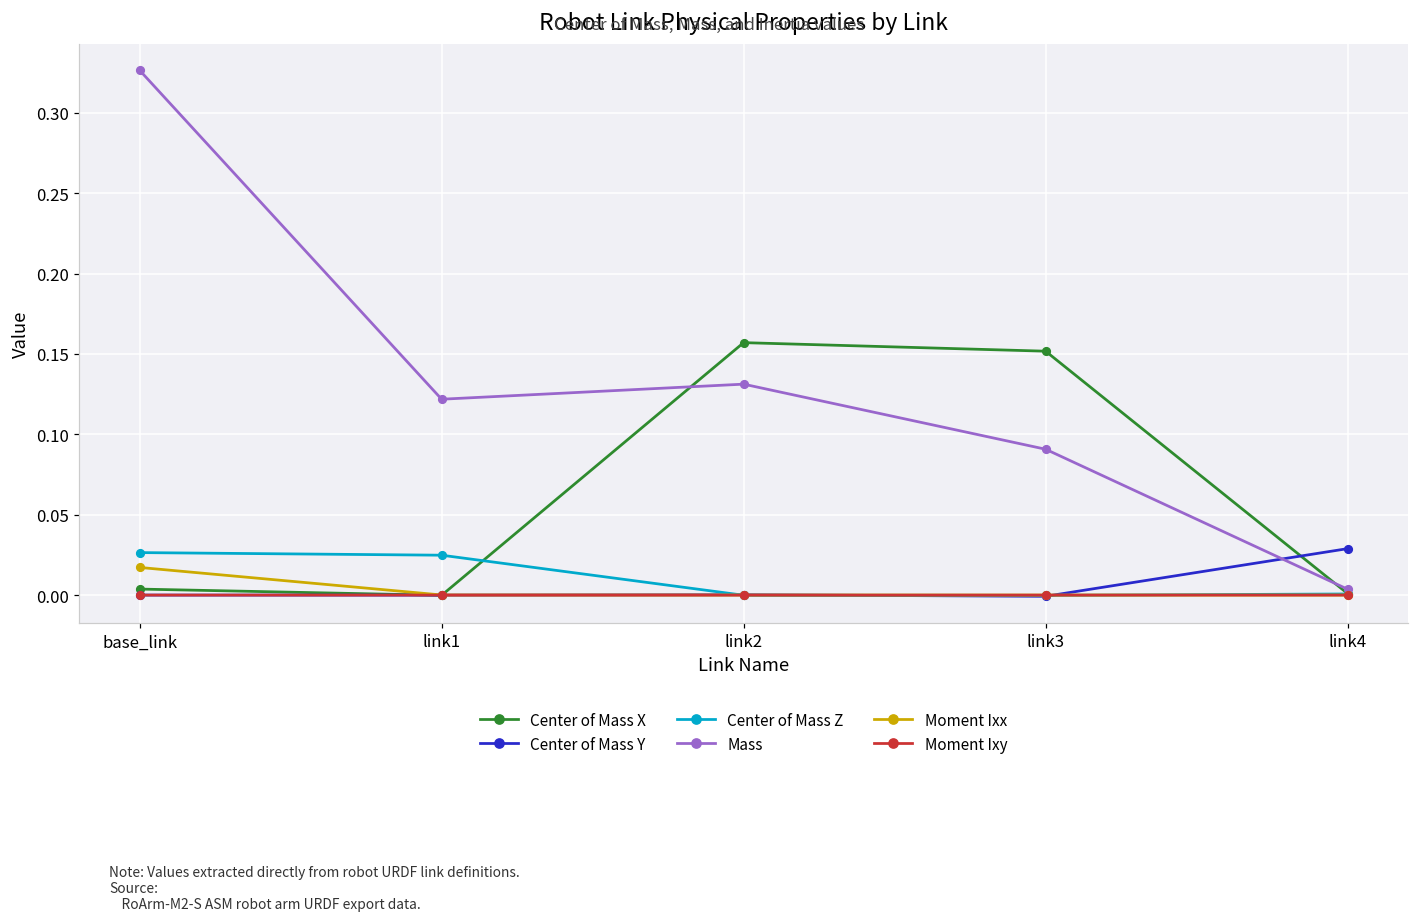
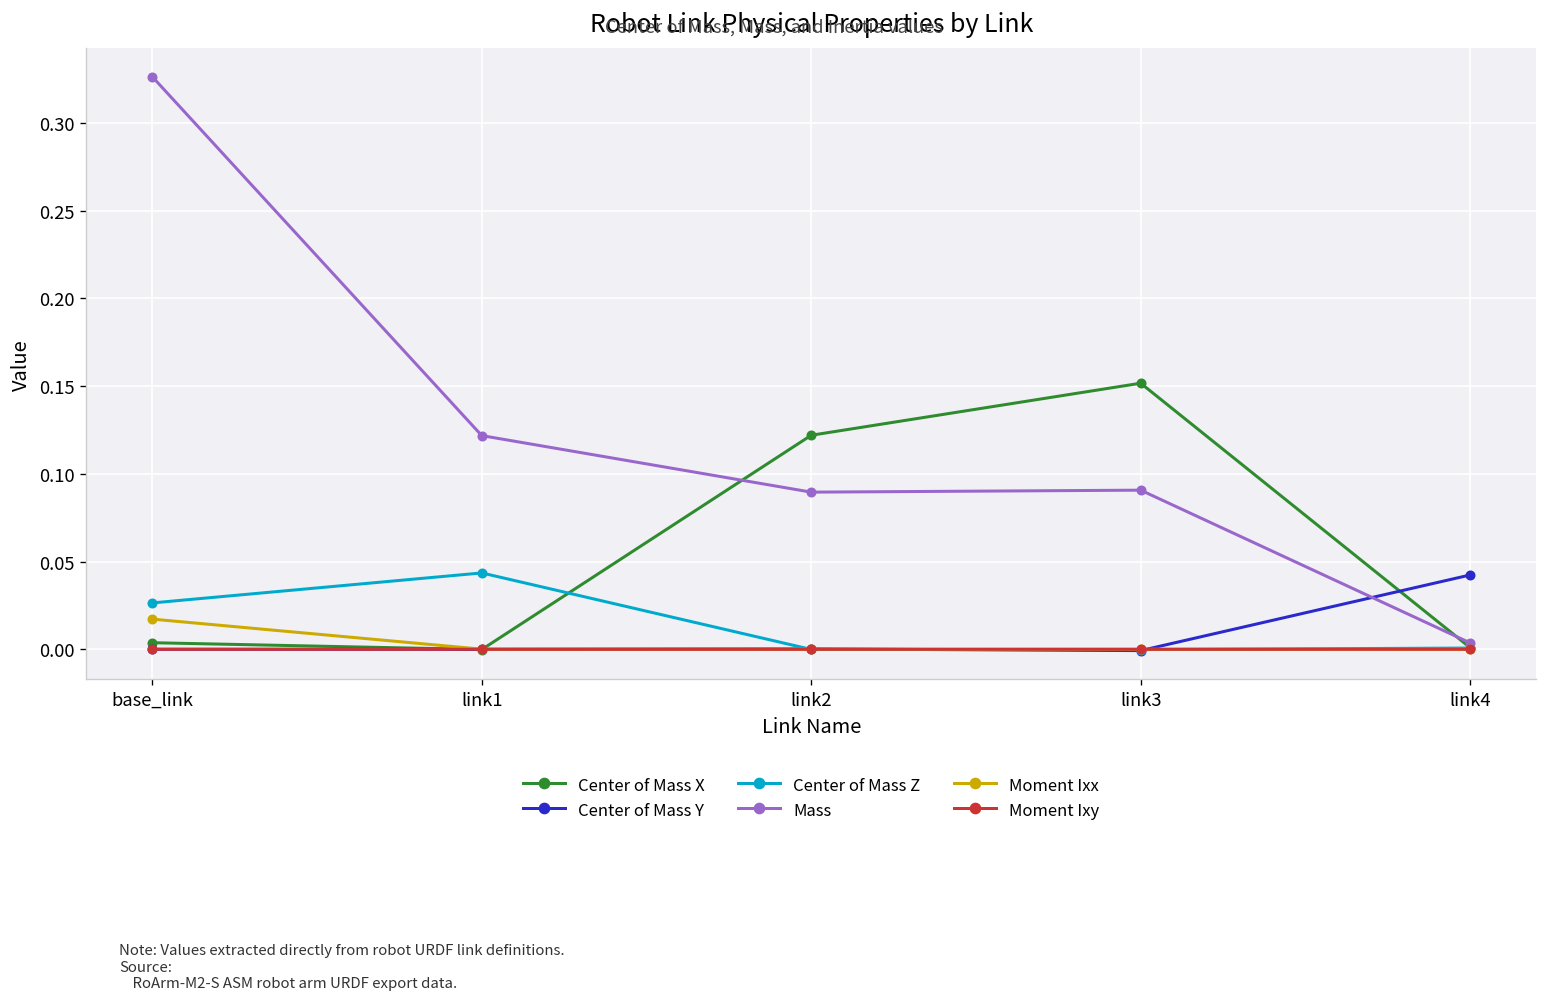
  {
    "Center of Mass X": {
      "base_link": 0.004,
-     "link2": 0.157,
+     "link2": 0.122,
      "link3": 0.152
    },
    "Center of Mass Y": {
-     "link4": 0.029
+     "link4": 0.042
    },
    "Center of Mass Z": {
      "base_link": 0.026,
-     "link1": 0.025
+     "link1": 0.044
    },
    "Mass": {
      "base_link": 0.326,
      "link1": 0.122,
-     "link2": 0.131,
+     "link2": 0.090,
      "link3": 0.091,
      "link4": 0.004
    },
    "Moment Ixx": {
      "base_link": 0.017
    }
  }
